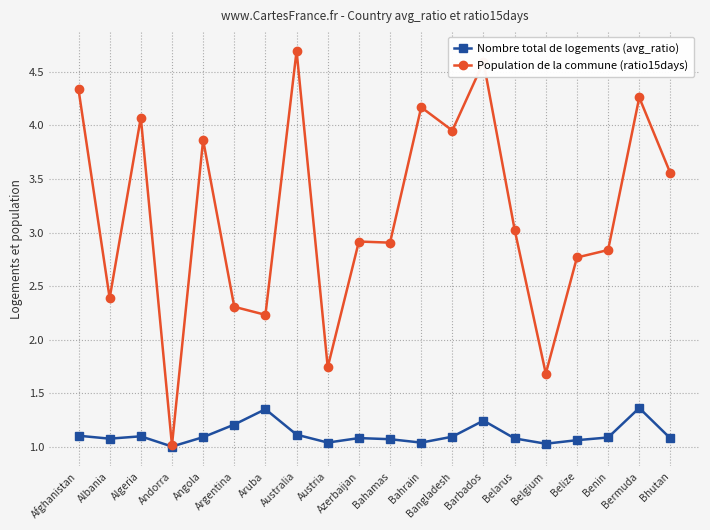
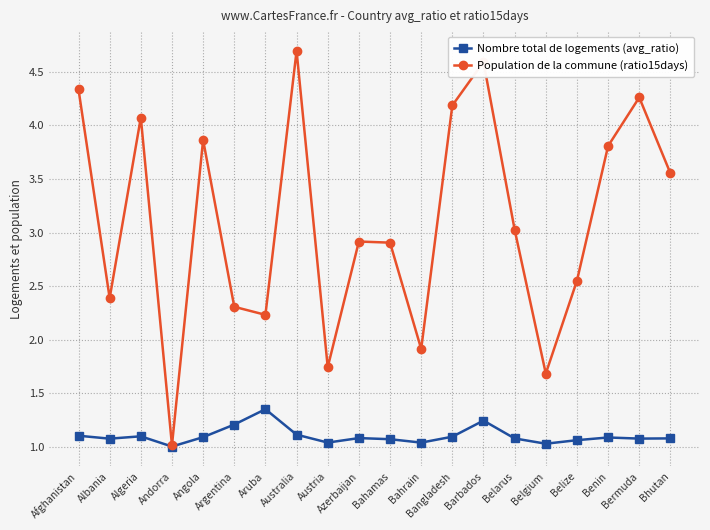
  {
    "Nombre total de logements (avg_ratio)": {
      "Afghanistan": 1.11,
      "Albania": 1.08,
      "Algeria": 1.10,
      "Angola": 1.09,
      "Argentina": 1.21,
      "Aruba": 1.35,
      "Australia": 1.12,
      "Austria": 1.04,
      "Azerbaijan": 1.08,
      "Bahamas": 1.07,
      "Bahrain": 1.04,
      "Bangladesh": 1.10,
      "Barbados": 1.25,
      "Belarus": 1.08,
      "Belgium": 1.03,
      "Belize": 1.06,
      "Benin": 1.09,
-     "Bermuda": 1.36,
+     "Bermuda": 1.08,
      "Bhutan": 1.08
    },
    "Population de la commune (ratio15days)": {
      "Afghanistan": 4.34,
      "Albania": 2.39,
      "Algeria": 4.07,
      "Angola": 3.86,
      "Argentina": 2.31,
      "Aruba": 2.23,
      "Australia": 4.69,
      "Austria": 1.74,
      "Azerbaijan": 2.92,
      "Bahamas": 2.91,
-     "Bahrain": 4.17,
-     "Bangladesh": 3.95,
+     "Bahrain": 1.91,
+     "Bangladesh": 4.19,
      "Belarus": 3.03,
      "Belgium": 1.69,
-     "Belize": 2.77,
-     "Benin": 2.84,
+     "Belize": 2.55,
+     "Benin": 3.81,
      "Bermuda": 4.26,
      "Bhutan": 3.55
    }
  }
